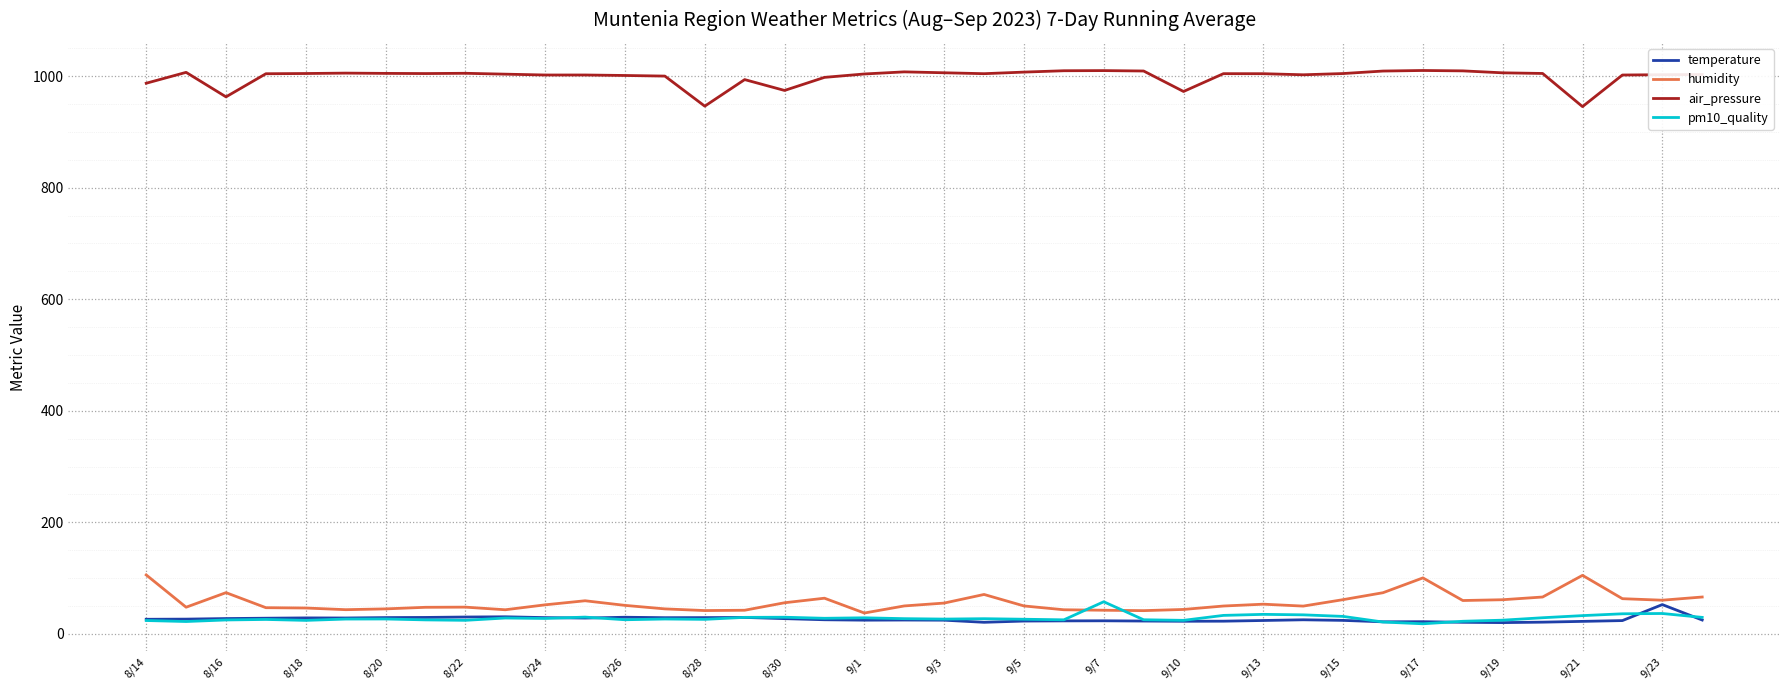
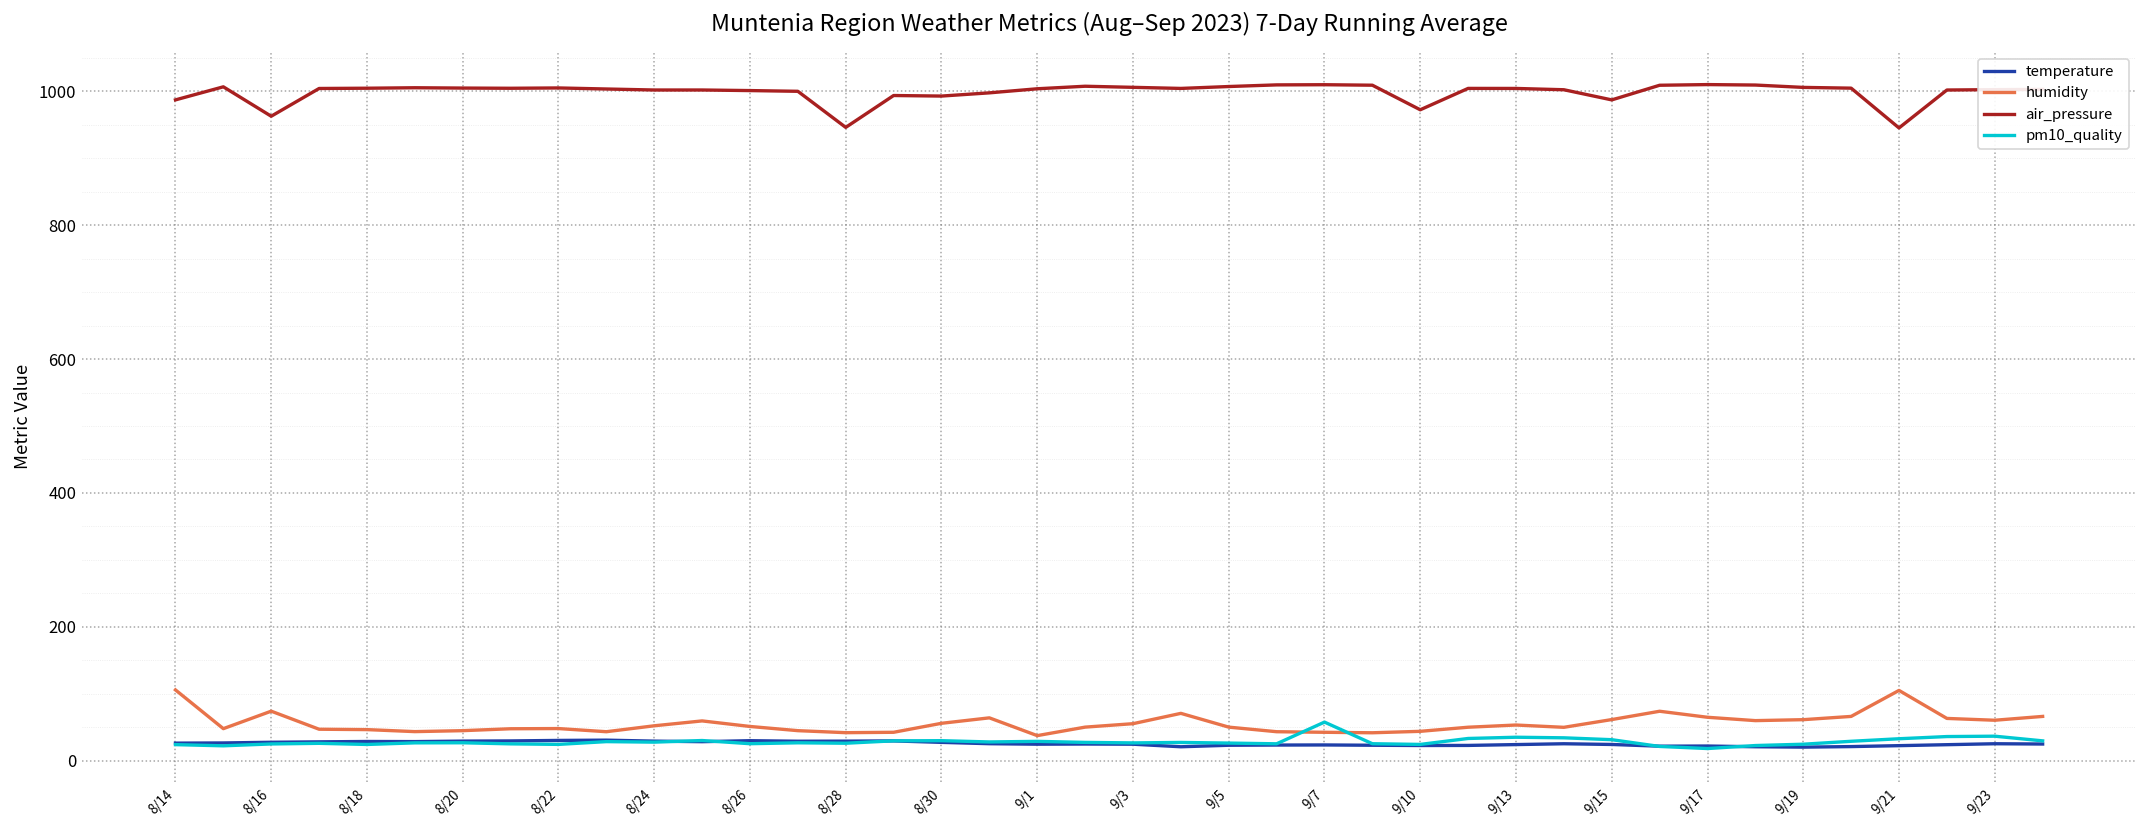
  {
    "temperature": {
      "8/22": 30,
      "8/26": 30,
      "9/7": 20,
      "9/13": 20,
      "9/15": 20,
      "9/21": 20,
-     "9/23": 50
+     "9/23": 30
    },
    "humidity": {
      "8/14": 110,
      "8/16": 70,
      "8/18": 50,
      "8/20": 40,
      "8/22": 50,
      "8/24": 50,
      "8/26": 50,
      "8/28": 40,
      "8/30": 60,
      "9/1": 40,
      "9/3": 60,
      "9/5": 50,
      "9/7": 40,
      "9/10": 40,
      "9/13": 50,
      "9/15": 60,
-     "9/17": 100,
+     "9/17": 60,
      "9/19": 60,
      "9/21": 100,
      "9/23": 60
    },
    "air_pressure": {
      "8/14": 990,
      "8/16": 960,
      "8/18": 1000,
      "8/20": 1000,
      "8/22": 1010,
      "8/24": 1000,
      "8/26": 1000,
      "8/28": 950,
-     "8/30": 970,
+     "8/30": 990,
      "9/1": 1000,
      "9/3": 1010,
      "9/5": 1010,
      "9/7": 1010,
      "9/10": 970,
      "9/13": 1000,
-     "9/15": 1000,
+     "9/15": 990,
      "9/17": 1010,
      "9/19": 1010,
      "9/21": 950
    },
    "pm10_quality": {
      "8/22": 20,
      "8/26": 30,
      "9/7": 60,
      "9/13": 40,
      "9/15": 30,
      "9/21": 30,
      "9/23": 40
    }
  }
